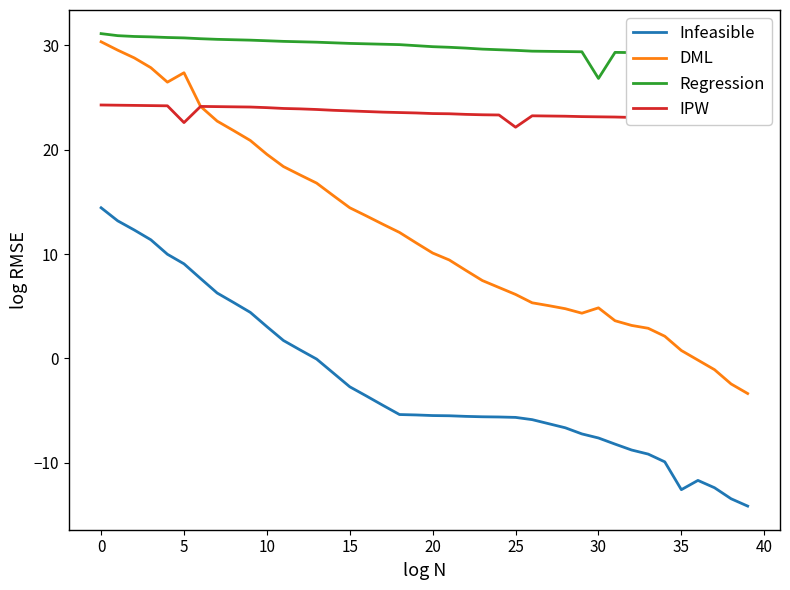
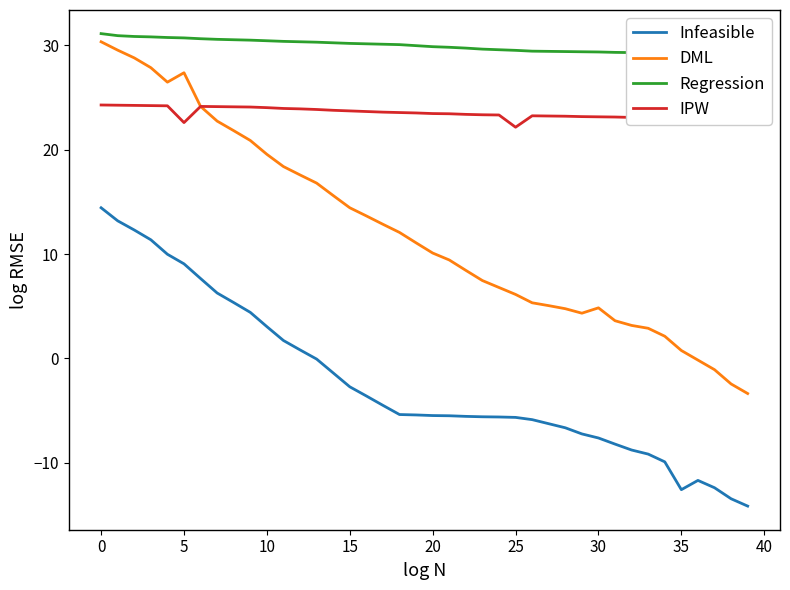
  {
    "Infeasible": {
      "0": 14.4,
      "5": 9.1,
      "10": 3.0,
      "15": -2.7,
      "20": -5.5,
      "25": -5.6,
      "30": -7.6,
      "35": -12.6
    },
    "DML": {
      "0": 30.3,
      "5": 27.4,
      "10": 19.5,
      "15": 14.4,
      "20": 10.1,
      "25": 6.1,
      "30": 4.8,
      "35": 0.8
    },
    "Regression": {
      "0": 31.1,
      "5": 30.7,
      "10": 30.4,
      "15": 30.2,
      "20": 29.9,
      "25": 29.5,
-     "30": 26.8
+     "30": 29.3
    },
    "IPW": {
      "0": 24.3,
      "5": 22.6,
      "10": 24.0,
      "15": 23.7,
      "20": 23.5,
      "25": 22.1,
      "30": 23.1
    }
  }
